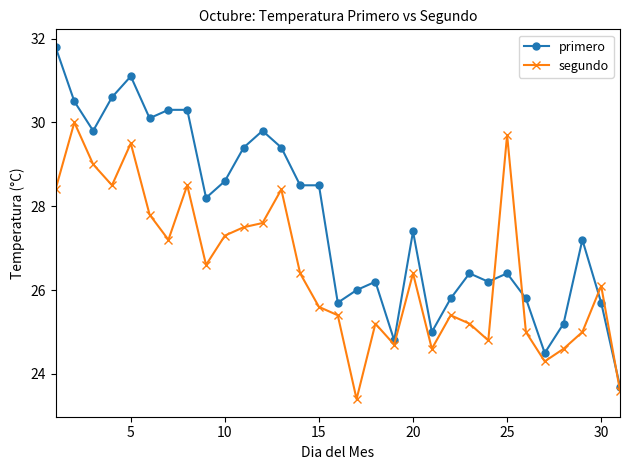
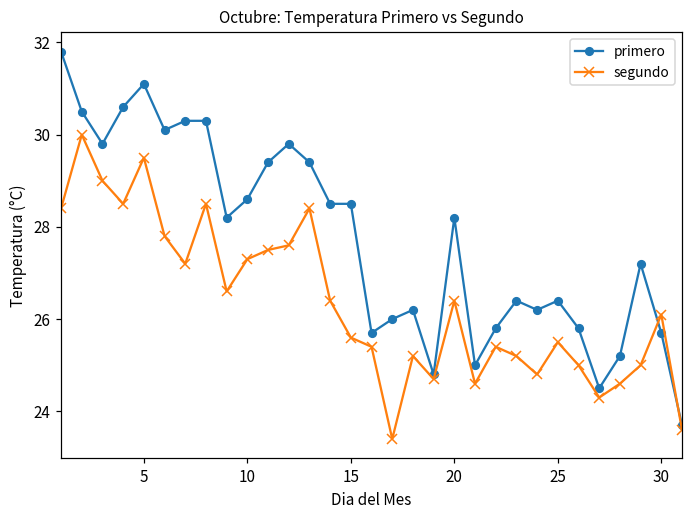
  {
    "primero": {
      "5": 31.1,
      "10": 28.6,
      "15": 28.5,
-     "20": 27.4,
+     "20": 28.2,
      "25": 26.4,
      "30": 25.7
    },
    "segundo": {
      "5": 29.5,
      "10": 27.3,
      "15": 25.6,
      "20": 26.4,
-     "25": 29.7,
+     "25": 25.5,
      "30": 26.1
    }
  }
